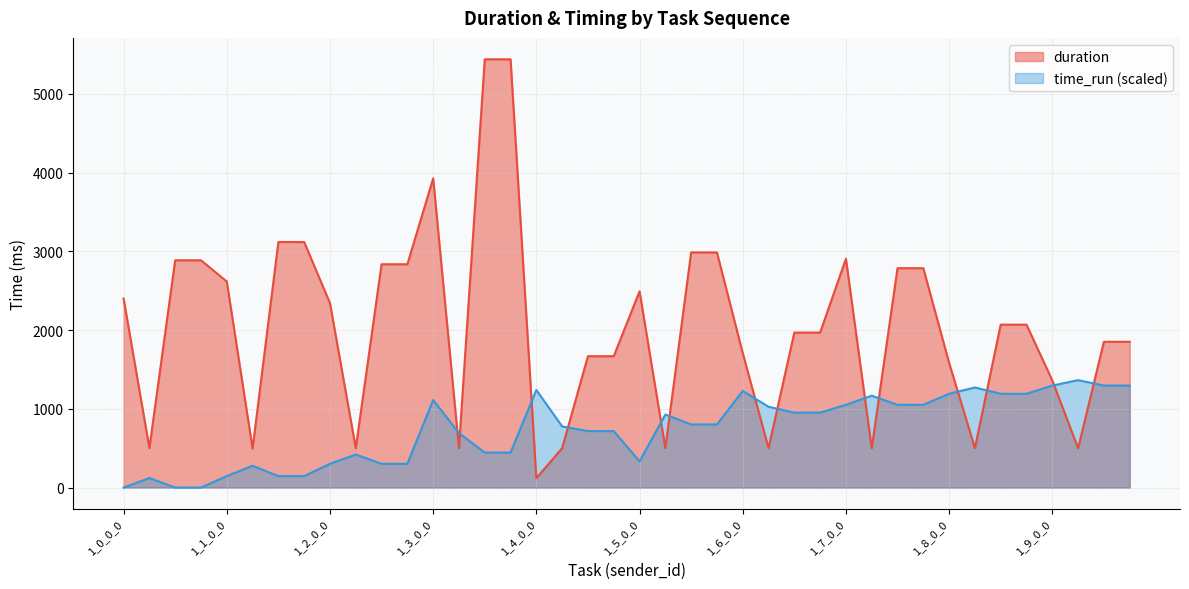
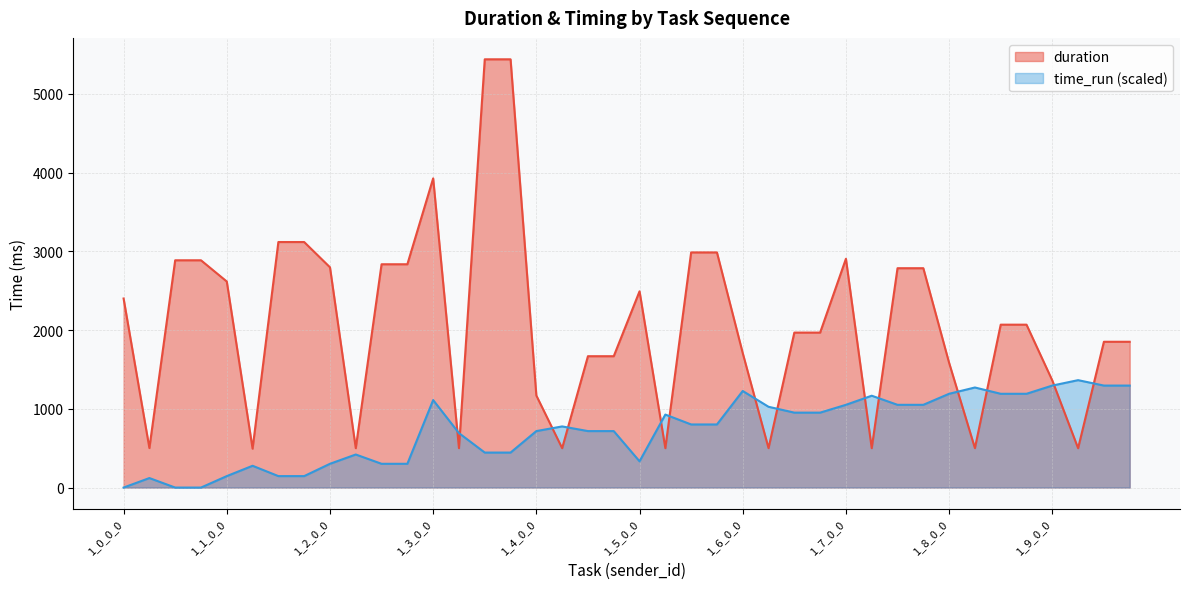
  {
    "duration": {
      "1_0_0_0": 2400,
      "1_1_0_0": 2600,
-     "1_2_0_0": 2300,
+     "1_2_0_0": 2800,
      "1_3_0_0": 3900,
-     "1_4_0_0": 100,
+     "1_4_0_0": 1200,
      "1_5_0_0": 2500,
      "1_6_0_0": 1700,
      "1_7_0_0": 2900,
      "1_8_0_0": 1600,
      "1_9_0_0": 1400
    },
    "time_run (scaled)": {
      "1_0_0_0": 0,
      "1_1_0_0": 100,
      "1_2_0_0": 300,
      "1_3_0_0": 1100,
-     "1_4_0_0": 1200,
+     "1_4_0_0": 700,
      "1_5_0_0": 300,
      "1_6_0_0": 1200,
      "1_7_0_0": 1100,
      "1_8_0_0": 1200,
      "1_9_0_0": 1300
    }
  }
